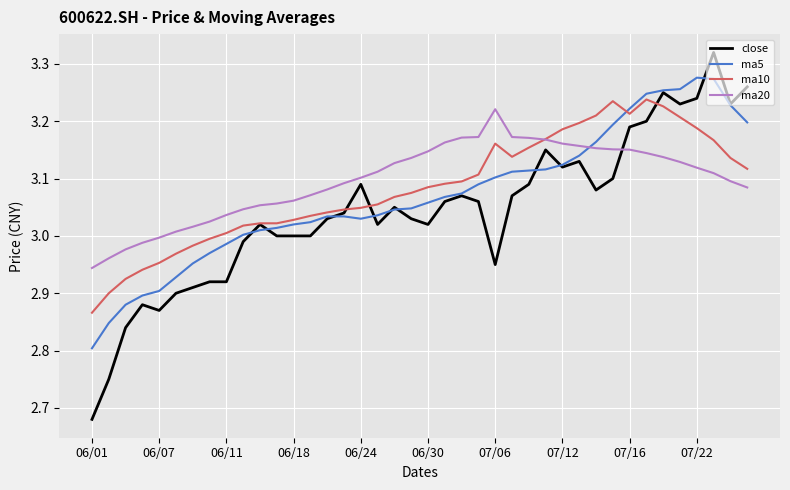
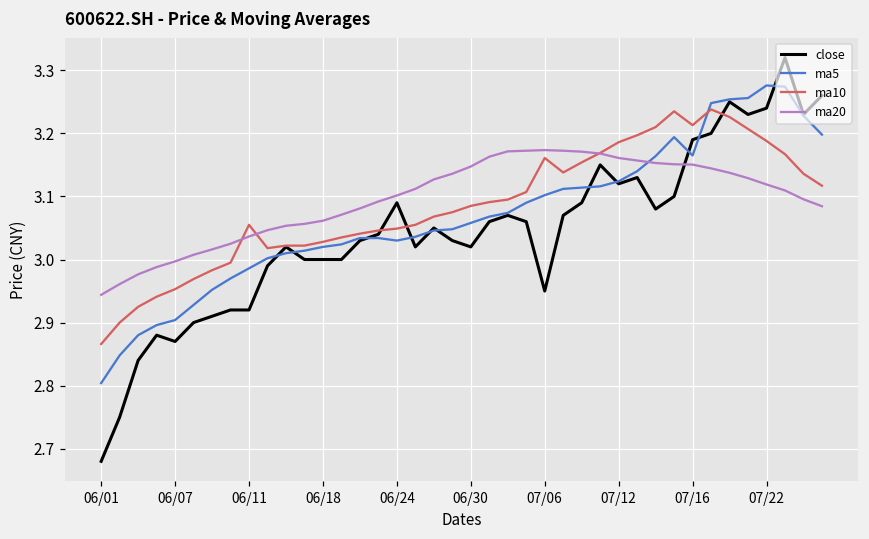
  {
    "close": {
      "06/01": 2.68,
      "06/07": 2.87,
      "06/11": 2.92,
      "06/18": 3.00,
      "06/24": 3.09,
      "06/30": 3.02,
      "07/06": 2.95,
      "07/16": 3.19,
      "07/22": 3.24
    },
    "ma5": {
      "06/01": 2.80,
      "06/07": 2.90,
      "06/11": 2.99,
      "06/18": 3.02,
      "06/24": 3.03,
      "06/30": 3.06,
      "07/06": 3.10,
-     "07/16": 3.22,
+     "07/16": 3.17,
      "07/22": 3.28
    },
    "ma10": {
      "06/01": 2.87,
      "06/07": 2.95,
-     "06/11": 3.01,
+     "06/11": 3.06,
      "06/18": 3.03,
      "06/24": 3.05,
      "06/30": 3.09,
      "07/06": 3.16,
      "07/12": 3.19,
      "07/16": 3.21,
      "07/22": 3.19
    },
    "ma20": {
      "06/01": 2.94,
      "06/07": 3.00,
      "06/11": 3.04,
      "06/18": 3.06,
      "06/24": 3.10,
      "06/30": 3.15,
-     "07/06": 3.22,
+     "07/06": 3.17,
      "07/12": 3.16,
      "07/16": 3.15,
      "07/22": 3.12
    }
  }
